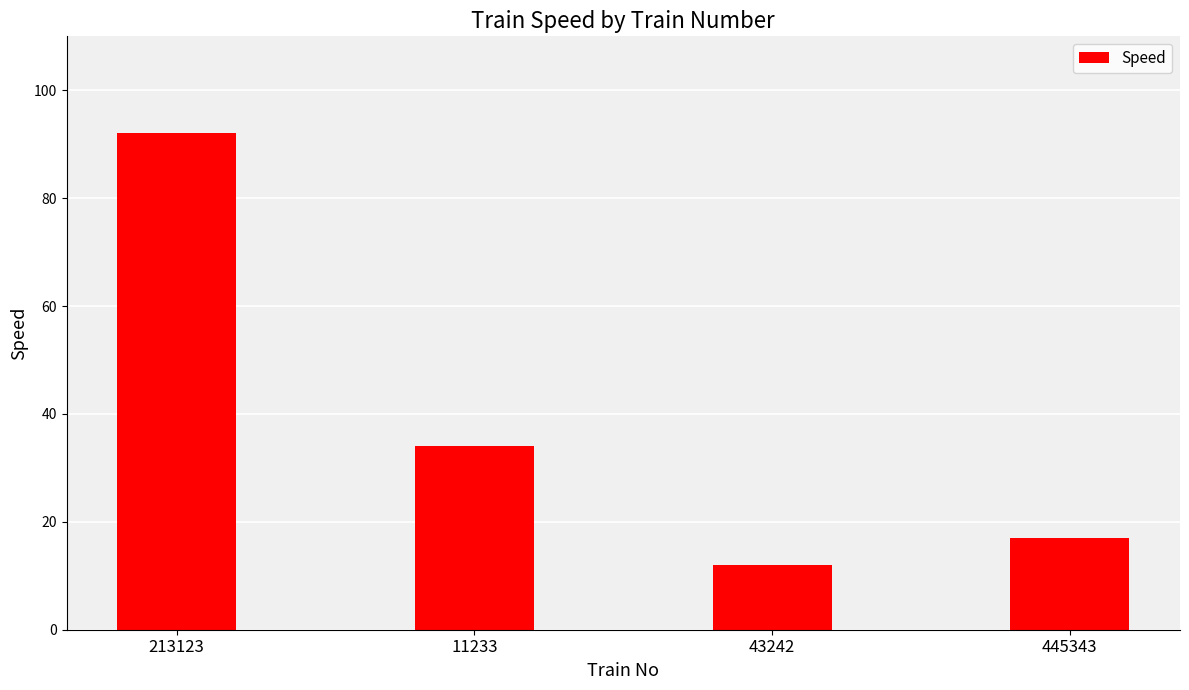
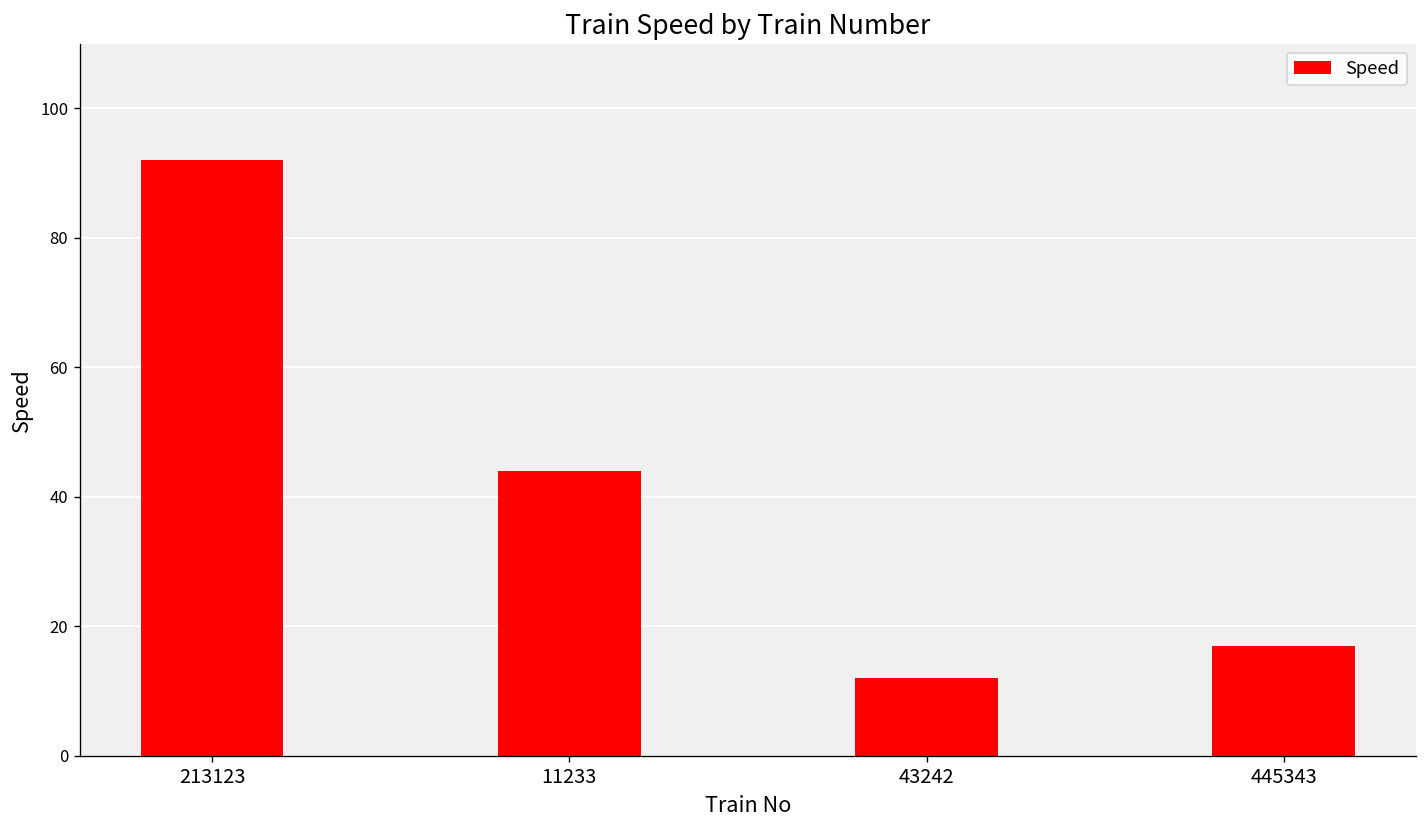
  {
    "213123": 92,
-   "11233": 34,
+   "11233": 44,
    "43242": 12,
    "445343": 17
  }
